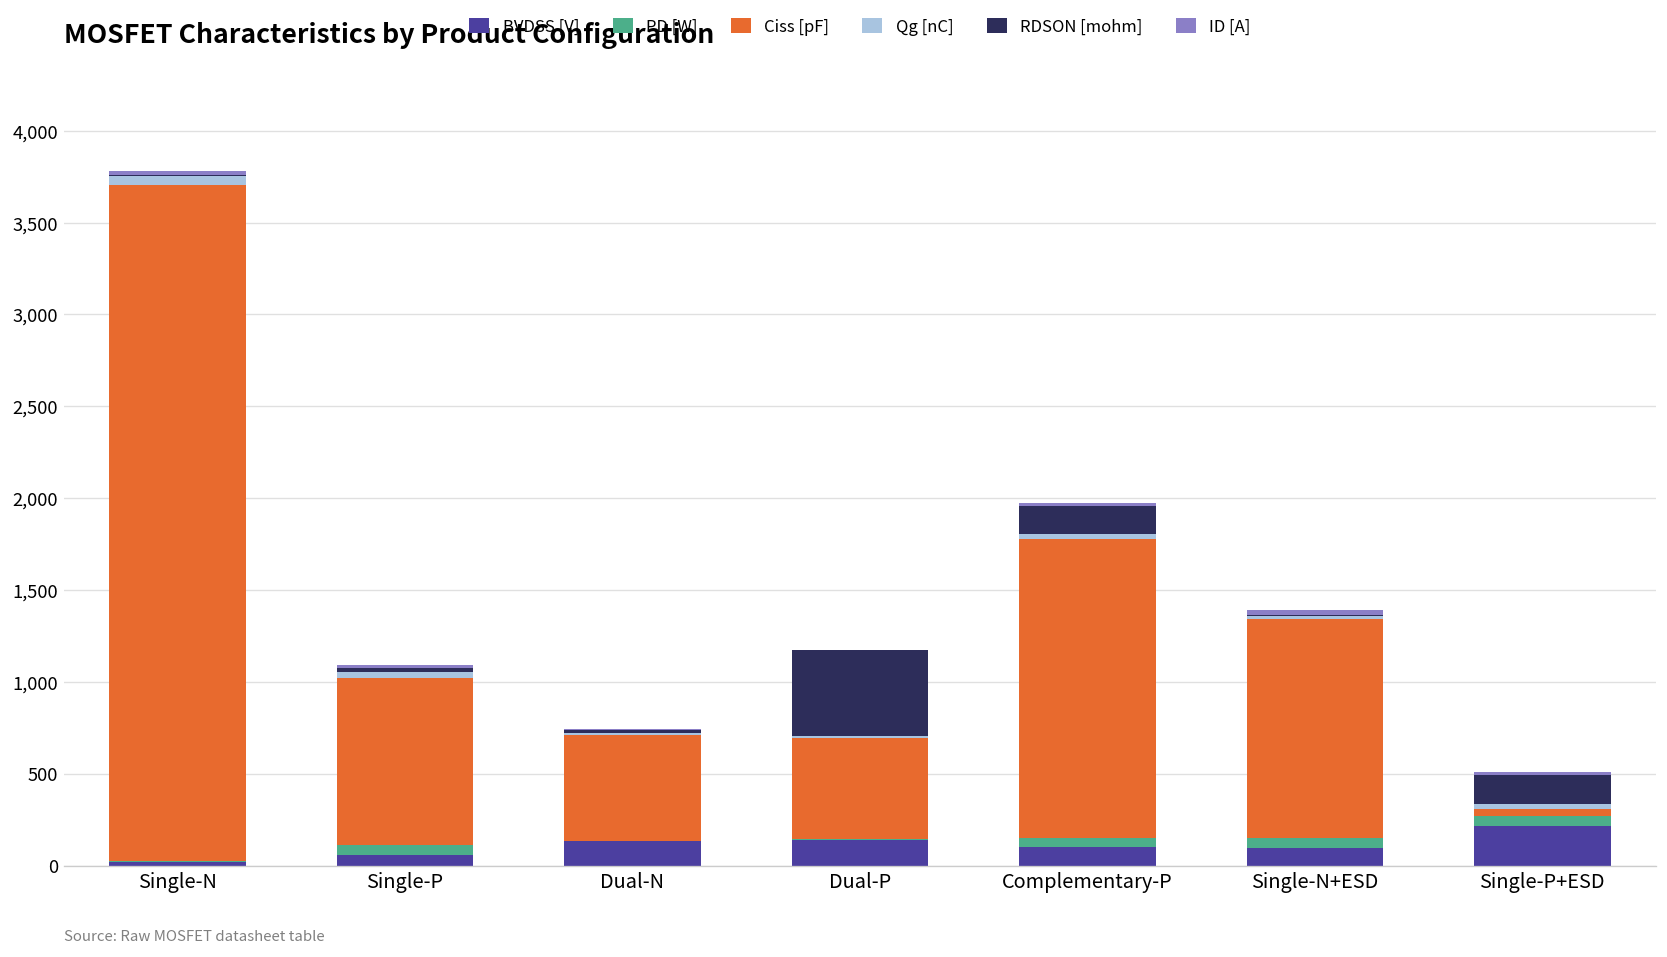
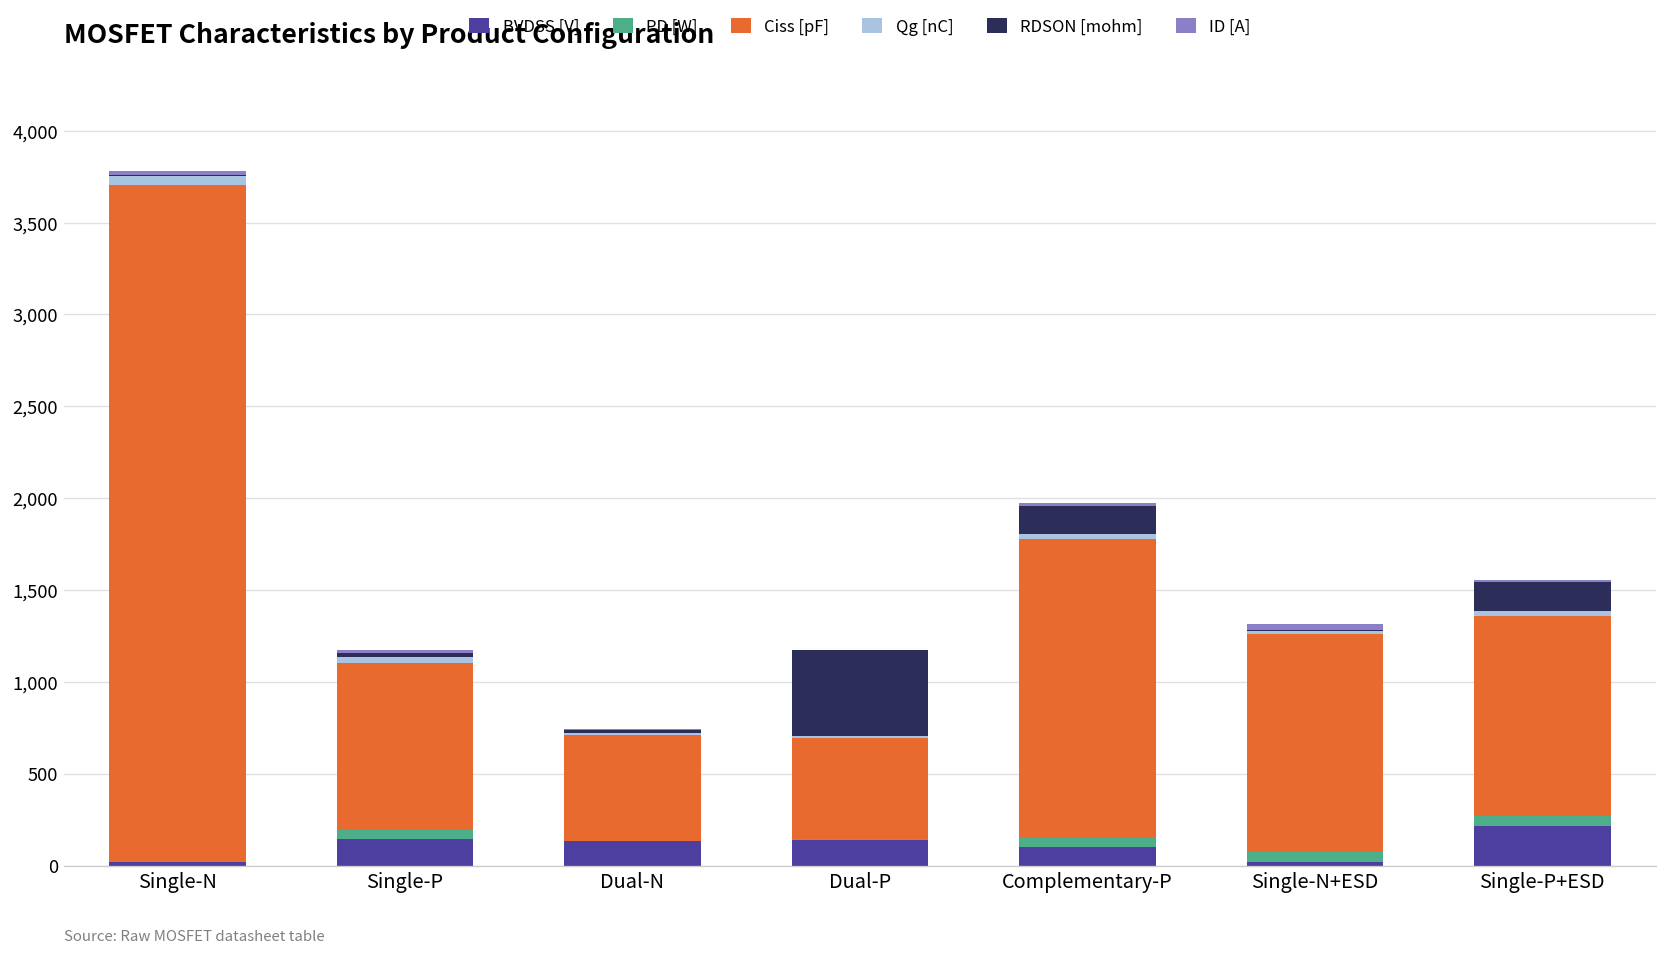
  {
    "BVDSS [V]": {
      "Single-N": "20",
-     "Single-P": "60",
+     "Single-P": "140",
      "Dual-N": "130",
      "Dual-P": "140",
      "Complementary-P": "100",
-     "Single-N+ESD": "100",
+     "Single-N+ESD": "20",
      "Single-P+ESD": "210"
    },
    "PD [W]": {
      "Single-P": "50",
      "Complementary-P": "50",
      "Single-N+ESD": "50",
      "Single-P+ESD": "50"
    },
    "Ciss [pF]": {
      "Single-N": "3,680",
      "Single-P": "910",
      "Dual-N": "580",
      "Dual-P": "550",
      "Complementary-P": "1,630",
      "Single-N+ESD": "1,190",
-     "Single-P+ESD": "40"
+     "Single-P+ESD": "1,090"
    },
    "Qg [nC]": {
      "Single-N": "50",
      "Single-P": "30",
      "Complementary-P": "20",
      "Single-N+ESD": "20",
      "Single-P+ESD": "30"
    },
    "RDSON [mohm]": {
      "Single-P": "20",
      "Dual-P": "470",
      "Complementary-P": "160",
      "Single-P+ESD": "160"
    },
    "ID [A]": {
      "Single-N": "20",
      "Single-N+ESD": "30"
    }
  }
